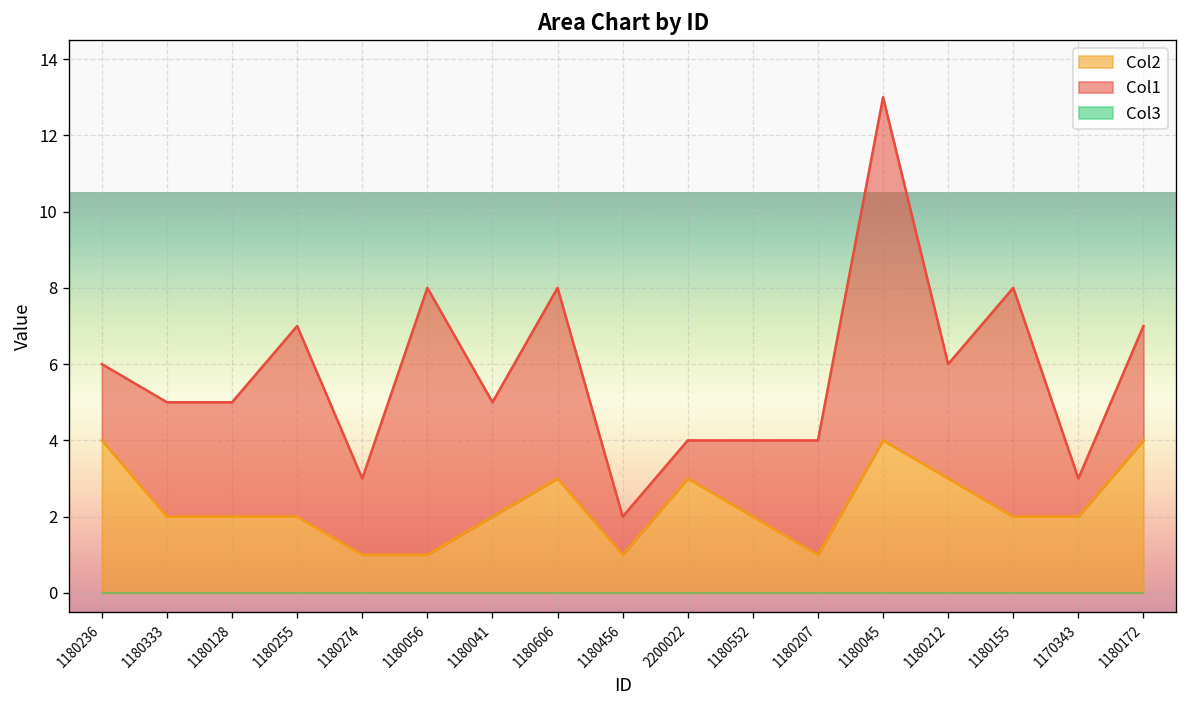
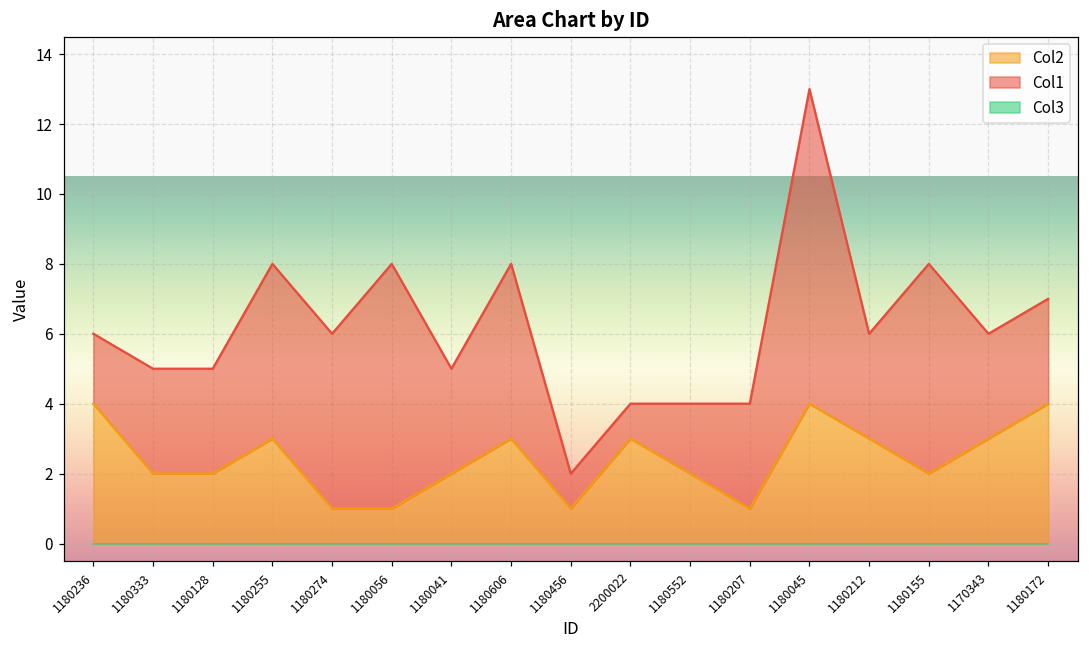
  {
    "Col2": {
      "1180236": 4,
      "1180333": 2,
      "1180128": 2,
-     "1180255": 2,
+     "1180255": 3,
      "1180274": 1,
      "1180056": 1,
      "1180041": 2,
      "1180606": 3,
      "1180456": 1,
      "2200022": 3,
      "1180552": 2,
      "1180207": 1,
      "1180045": 4,
      "1180212": 3,
      "1180155": 2,
-     "1170343": 2,
+     "1170343": 3,
      "1180172": 4
    },
    "Col1": {
      "1180236": 2,
      "1180333": 3,
      "1180128": 3,
      "1180255": 5,
-     "1180274": 2,
+     "1180274": 5,
      "1180056": 7,
      "1180041": 3,
      "1180606": 5,
      "1180456": 1,
      "2200022": 1,
      "1180552": 2,
      "1180207": 3,
      "1180045": 9,
      "1180212": 3,
      "1180155": 6,
-     "1170343": 1,
+     "1170343": 3,
      "1180172": 3
    },
    "Col3": {
      "1180236": 0,
      "1180333": 0,
      "1180128": 0,
      "1180255": 0,
      "1180274": 0,
      "1180056": 0,
      "1180041": 0,
      "1180606": 0,
      "1180456": 0,
      "2200022": 0,
      "1180552": 0,
      "1180207": 0,
      "1180045": 0,
      "1180212": 0,
      "1180155": 0,
      "1170343": 0,
      "1180172": 0
    }
  }
